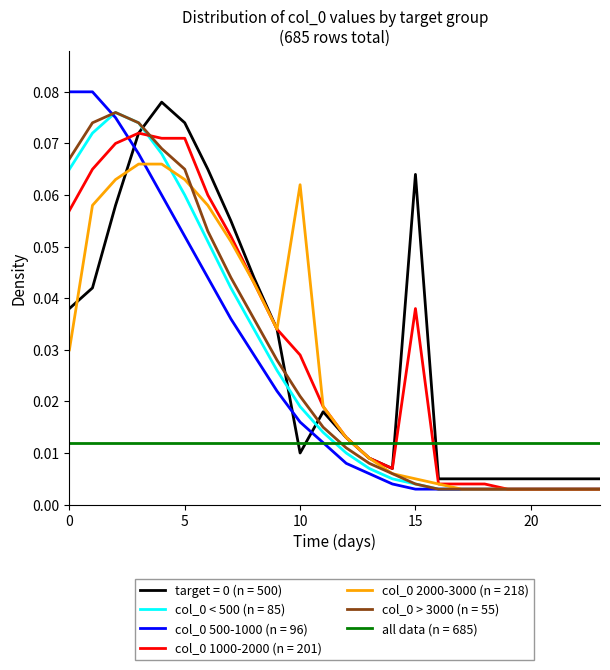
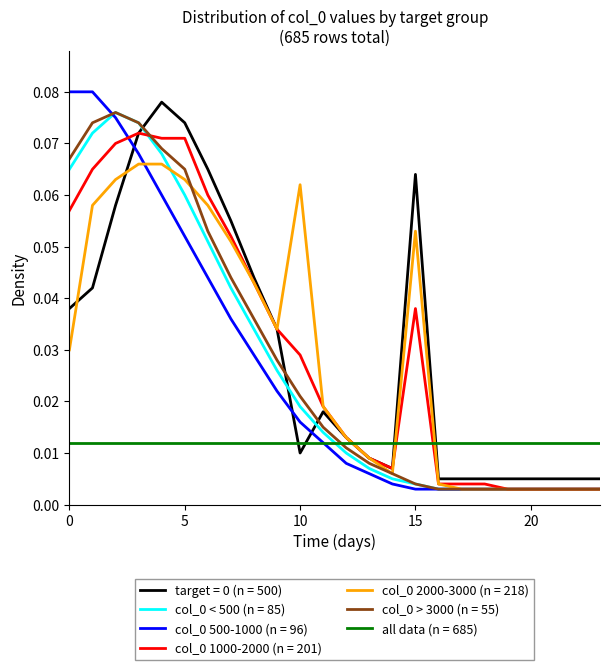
  {
    "target = 0 (n = 500)": {
      "0": 0.038,
      "5": 0.074,
      "10": 0.010,
      "15": 0.064,
      "20": 0.005
    },
    "col_0 < 500 (n = 85)": {
      "0": 0.065,
      "5": 0.060,
      "10": 0.019
    },
    "col_0 500-1000 (n = 96)": {
      "0": 0.080,
      "5": 0.052,
      "10": 0.016,
      "15": 0.003
    },
    "col_0 1000-2000 (n = 201)": {
      "0": 0.057,
      "5": 0.071,
      "10": 0.029,
      "15": 0.038
    },
    "col_0 2000-3000 (n = 218)": {
      "0": 0.030,
      "5": 0.063,
      "10": 0.062,
-     "15": 0.005
+     "15": 0.053
    },
    "col_0 > 3000 (n = 55)": {
      "0": 0.067,
      "5": 0.065,
      "10": 0.021
    },
    "all data (n = 685)": {
      "0": 0.012,
      "5": 0.012,
      "10": 0.012,
      "15": 0.012,
      "20": 0.012
    }
  }
